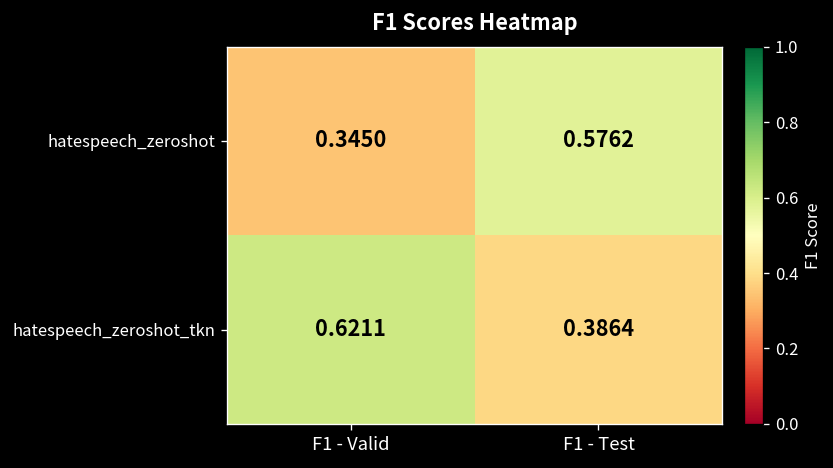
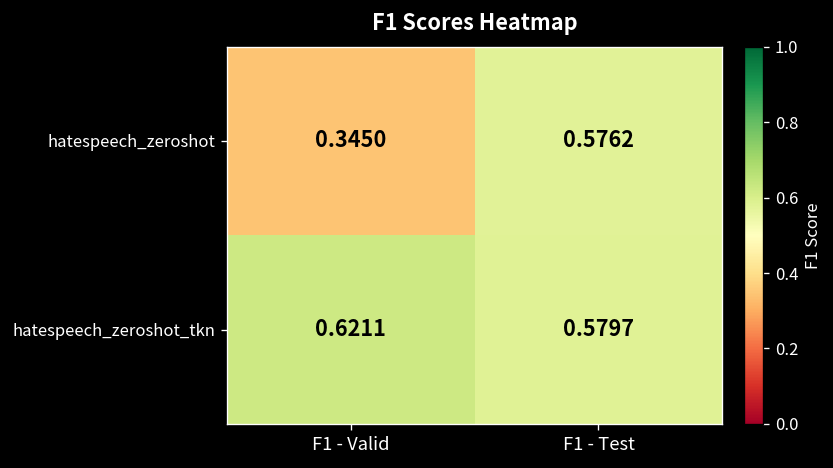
  {
    "hatespeech_zeroshot": {
      "F1 - Valid": 0.3450,
      "F1 - Test": 0.5762
    },
    "hatespeech_zeroshot_tkn": {
      "F1 - Valid": 0.6211,
-     "F1 - Test": 0.3864
+     "F1 - Test": 0.5797
    }
  }
